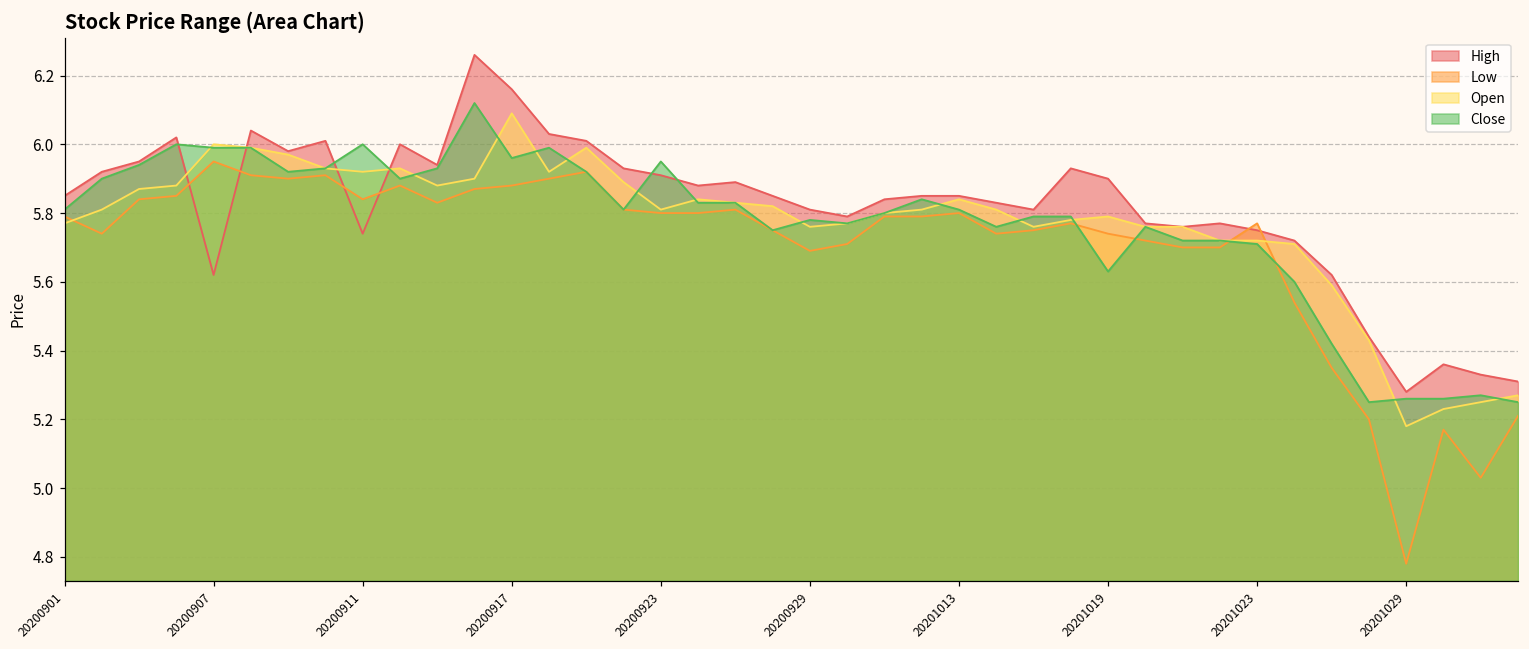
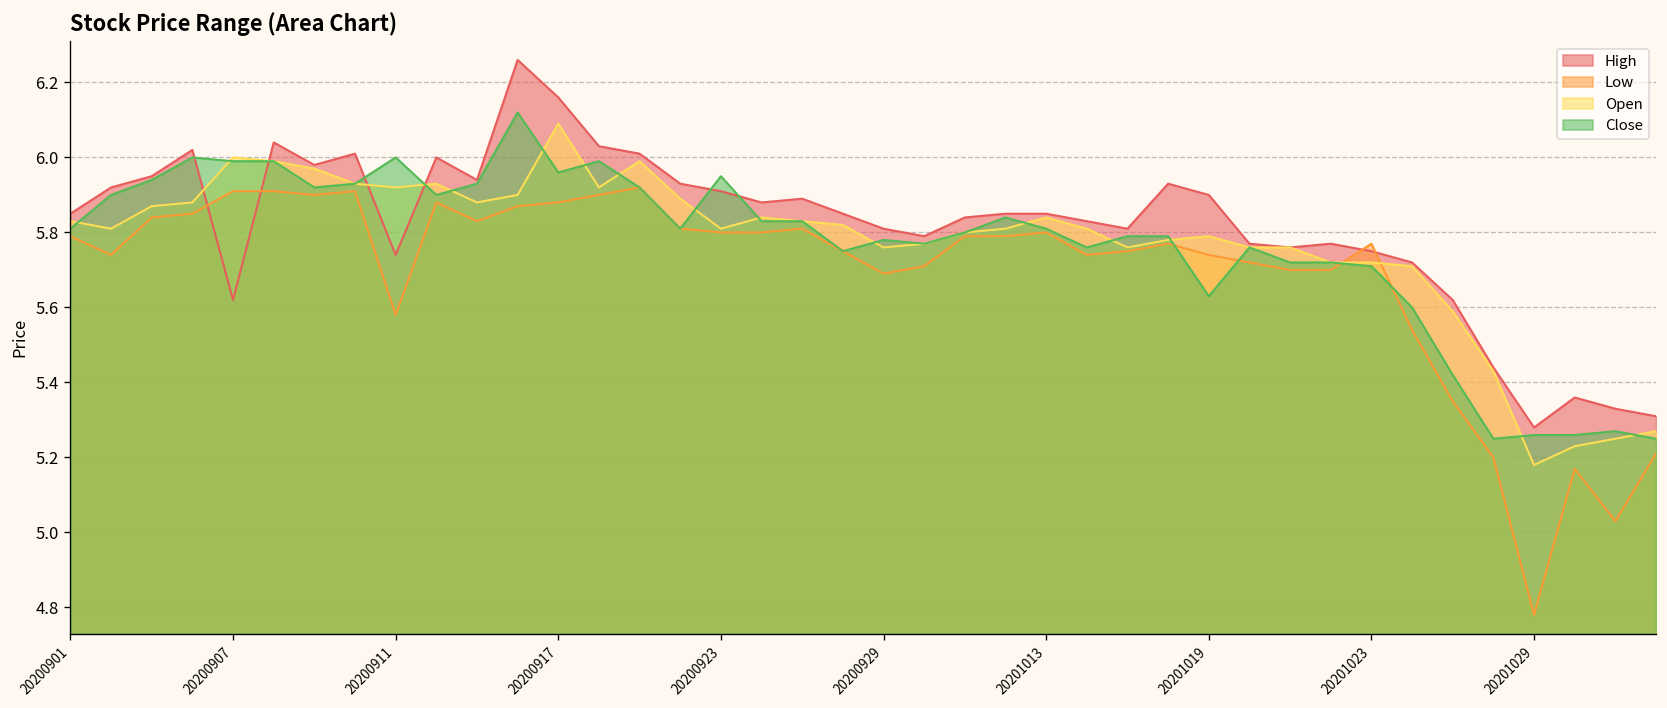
  {
    "High": {
      "20200901": 5.85,
      "20200907": 5.62,
      "20200911": 5.74,
      "20200917": 6.16,
      "20200923": 5.91,
      "20200929": 5.81,
      "20201013": 5.85,
      "20201019": 5.90,
      "20201023": 5.75,
      "20201029": 5.28
    },
    "Low": {
      "20200901": 5.79,
-     "20200907": 5.95,
-     "20200911": 5.84,
+     "20200907": 5.91,
+     "20200911": 5.58,
      "20200917": 5.88,
      "20200923": 5.80,
      "20200929": 5.69,
      "20201013": 5.80,
      "20201019": 5.74,
      "20201023": 5.77,
      "20201029": 4.78
    },
    "Open": {
-     "20200901": 5.77,
+     "20200901": 5.83,
      "20200907": 6.00,
      "20200911": 5.92,
      "20200917": 6.09,
      "20200923": 5.81,
      "20200929": 5.76,
      "20201013": 5.84,
      "20201019": 5.79,
      "20201023": 5.72,
      "20201029": 5.18
    },
    "Close": {
      "20200901": 5.81,
      "20200907": 5.99,
      "20200911": 6.00,
      "20200917": 5.96,
      "20200923": 5.95,
      "20200929": 5.78,
      "20201013": 5.81,
      "20201019": 5.63,
      "20201023": 5.71,
      "20201029": 5.26
    }
  }
